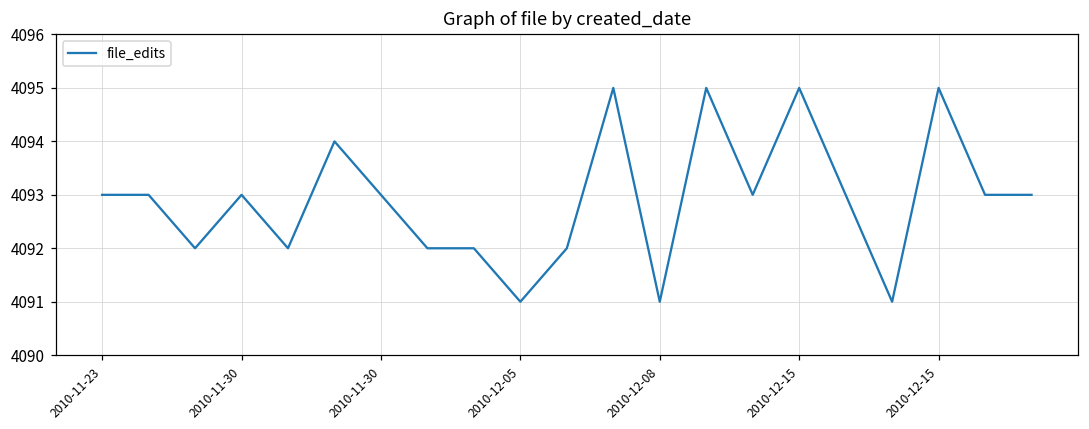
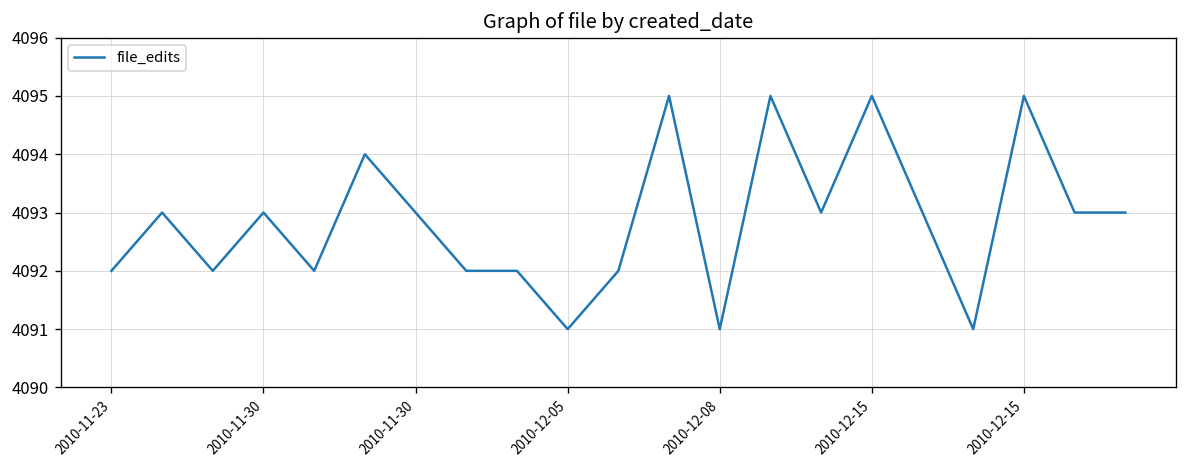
  {
-   "2010-11-23": 4093,
+   "2010-11-23": 4092,
    "2010-12-05": 4091,
    "2010-12-08": 4091
  }
